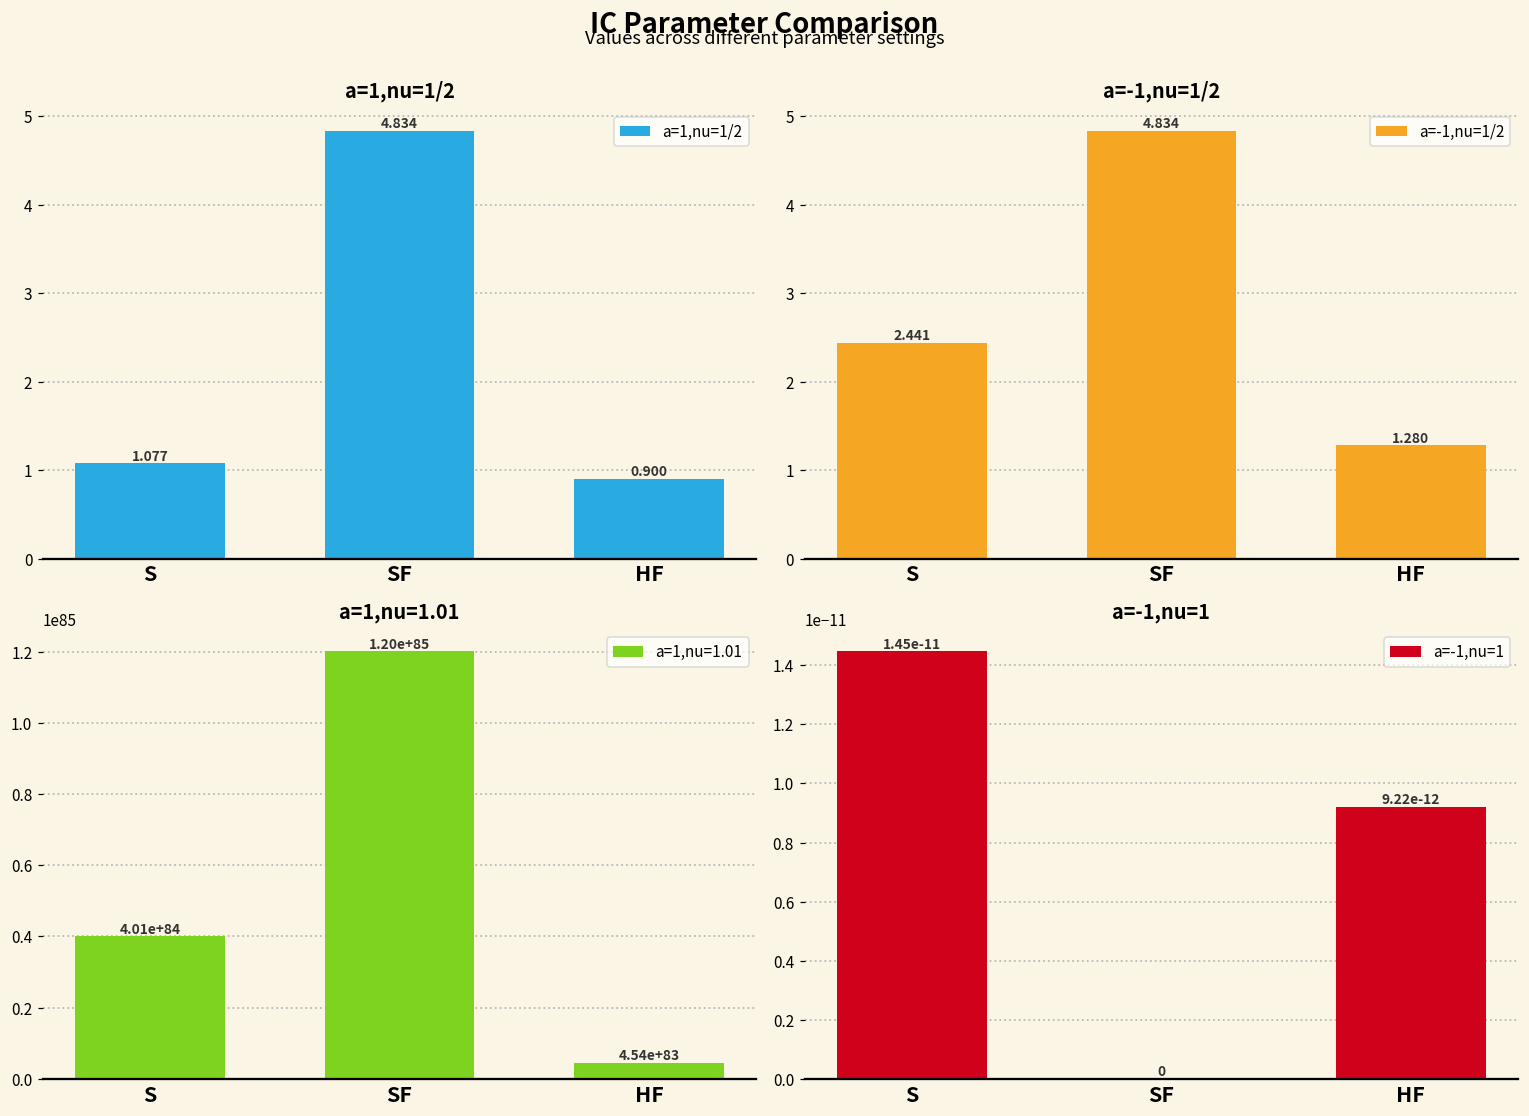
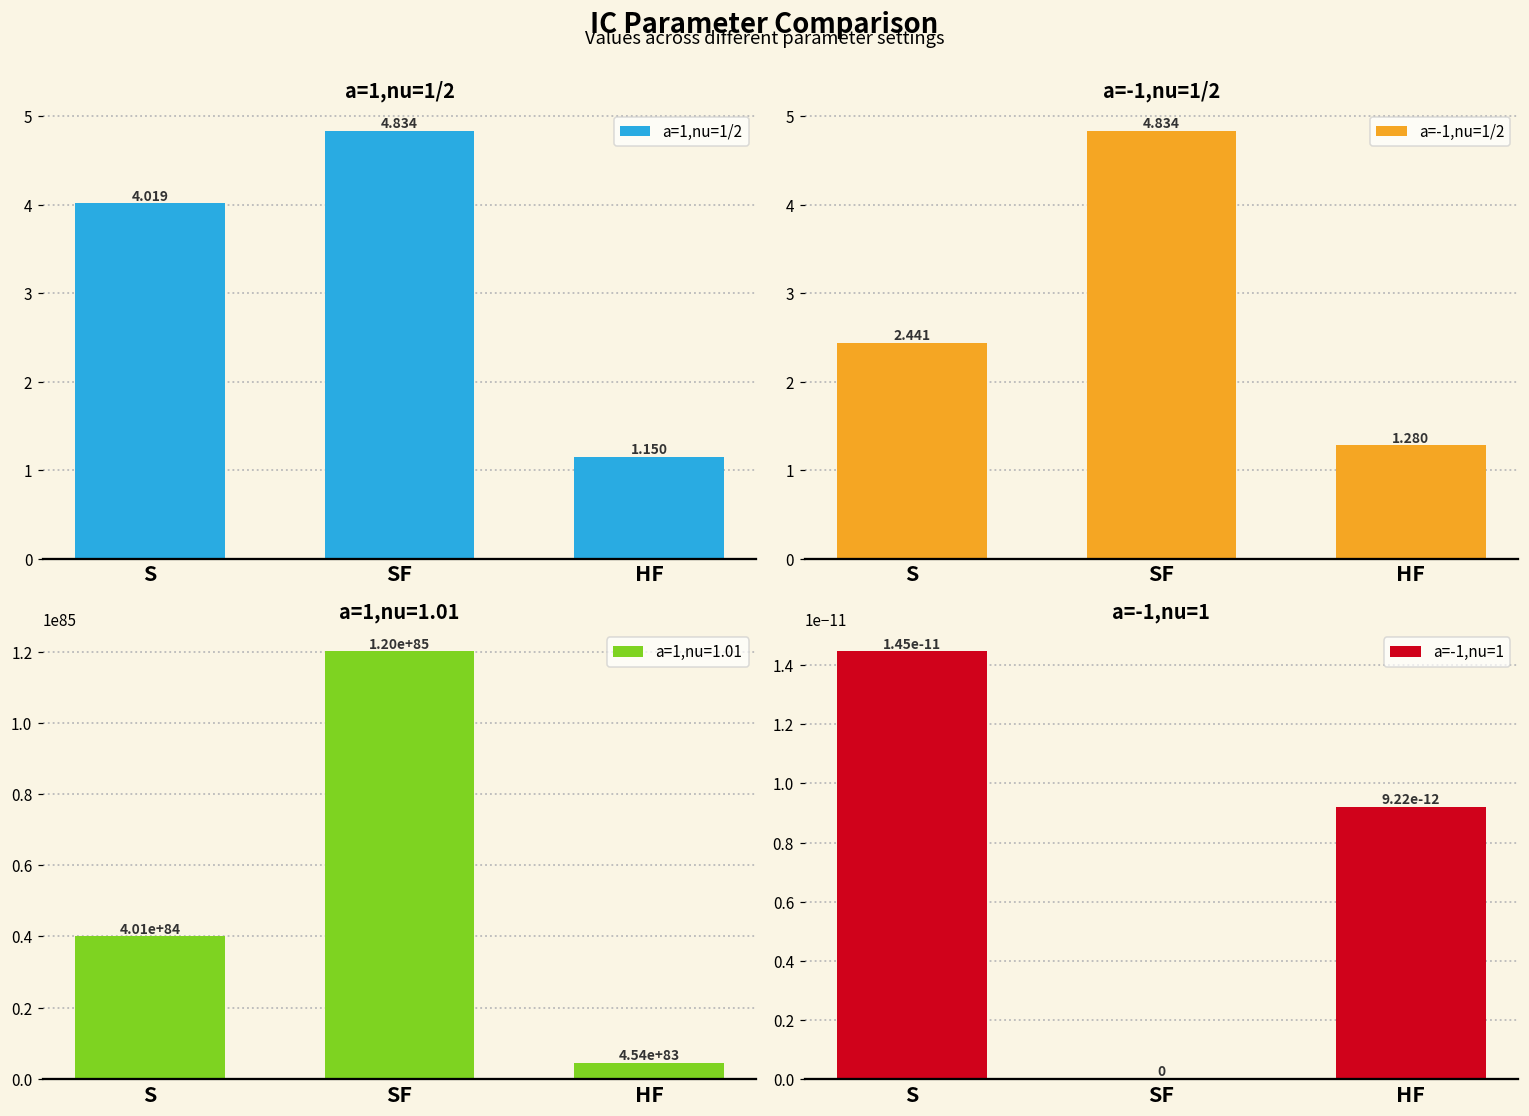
  {
    "a=1,nu=1/2": {
-     "S": "1.077",
+     "S": "4.019",
      "SF": "4.834",
-     "HF": "0.900"
+     "HF": "1.150"
    },
    "a=-1,nu=1/2": {
      "S": "2.441",
      "SF": "4.834",
      "HF": "1.280"
    },
    "a=-1,nu=1": {
      "S": "1.45e-11",
      "SF": "0",
      "HF": "9.22e-12"
    }
  }
